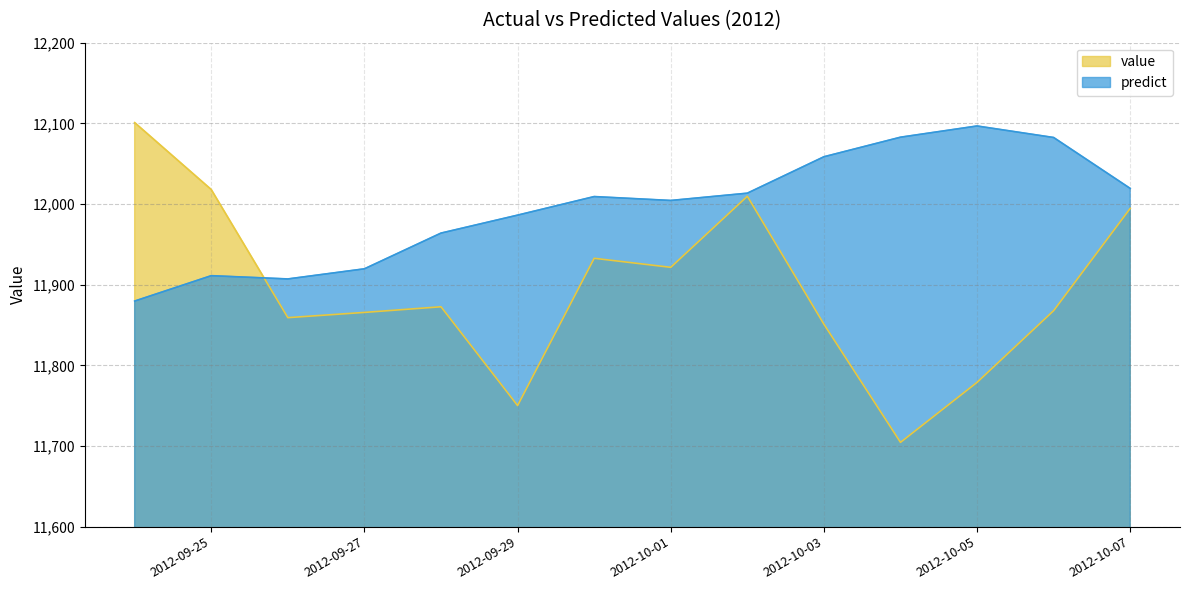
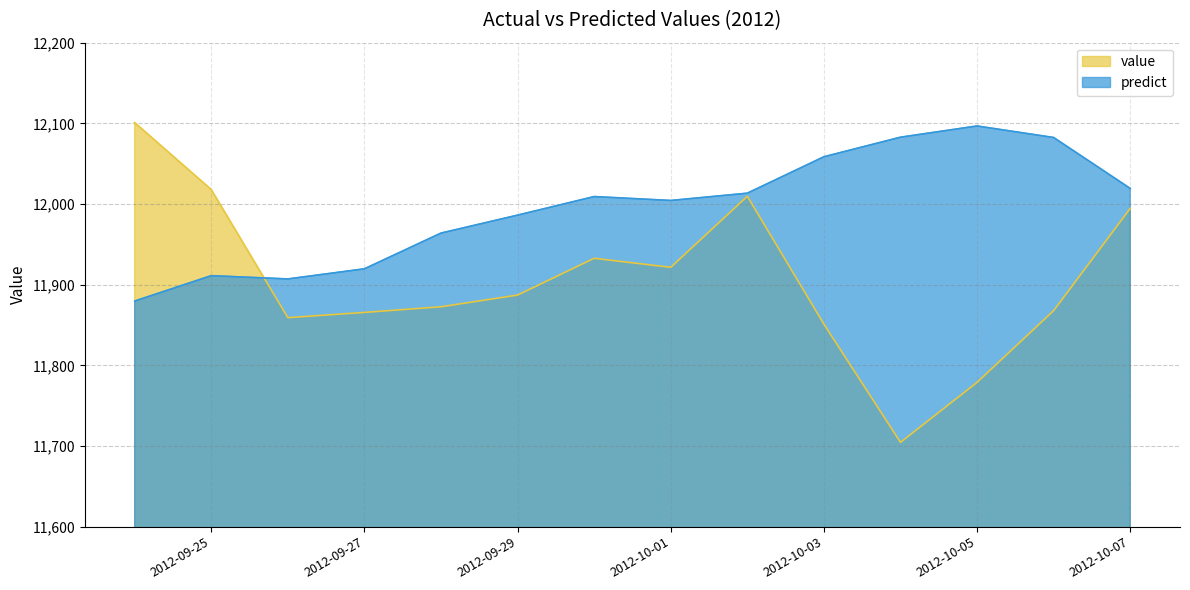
  {
    "value": {
      "2012-09-25": "12,020",
      "2012-09-27": "11,870",
-     "2012-09-29": "11,750",
+     "2012-09-29": "11,890",
      "2012-10-01": "11,920",
      "2012-10-03": "11,850",
      "2012-10-05": "11,780",
      "2012-10-07": "11,990"
    },
    "predict": {
      "2012-09-25": "11,910",
      "2012-09-27": "11,920",
      "2012-09-29": "11,990",
      "2012-10-01": "12,000",
      "2012-10-03": "12,060",
      "2012-10-05": "12,100",
      "2012-10-07": "12,020"
    }
  }
